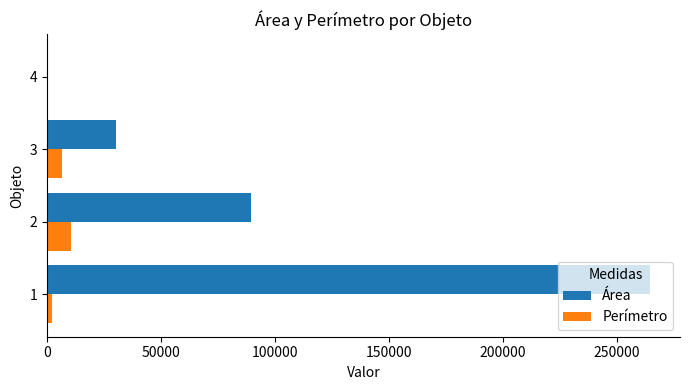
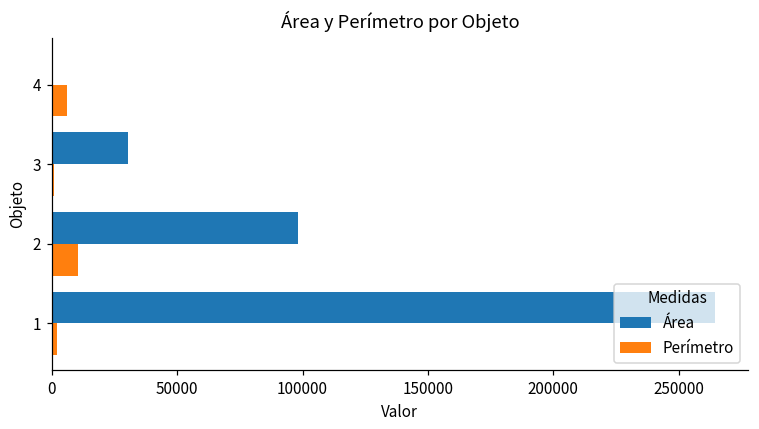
  {
    "Área": {
      "3": 30000,
-     "2": 89000
+     "2": 98000
    },
    "Perímetro": {
-     "4": 0,
-     "3": 7000,
+     "4": 6000,
+     "3": 1000,
      "2": 10000,
      "1": 2000
    }
  }
